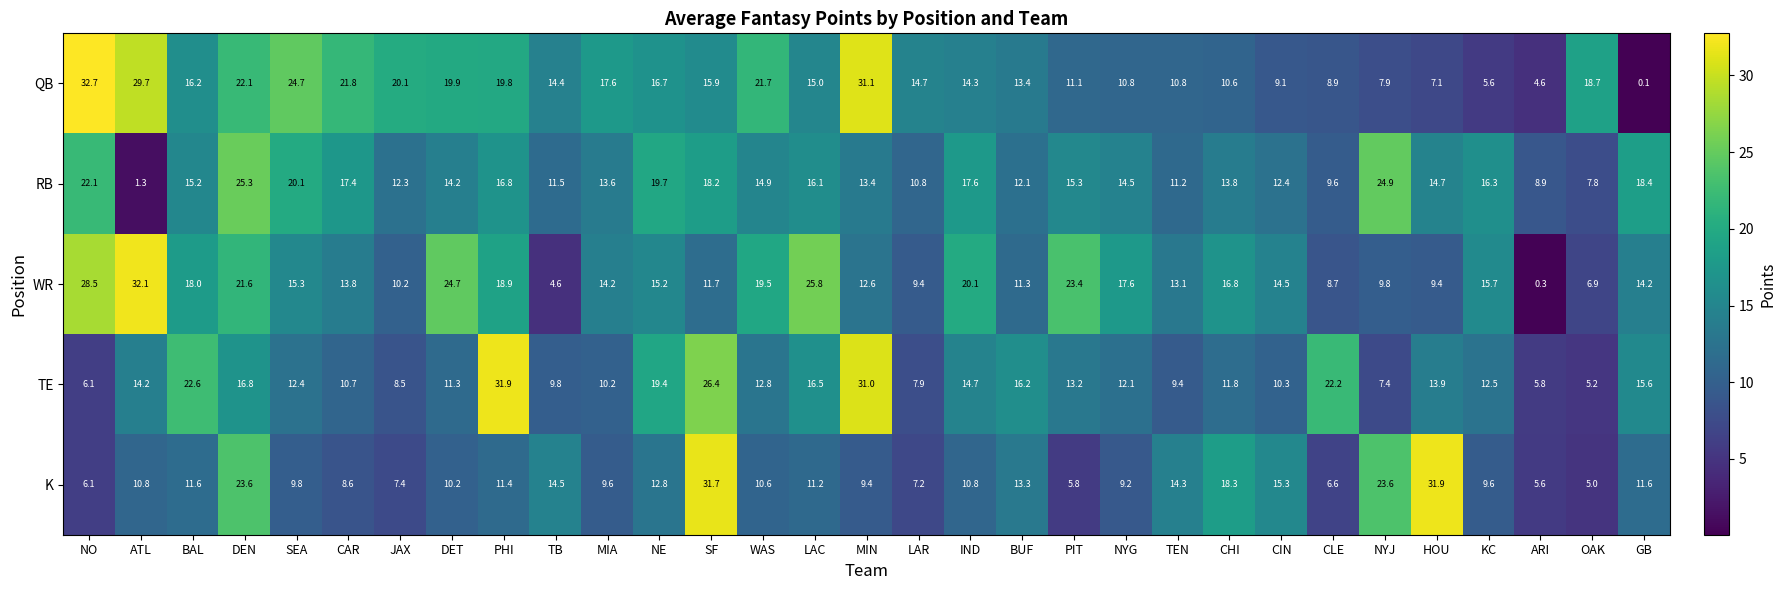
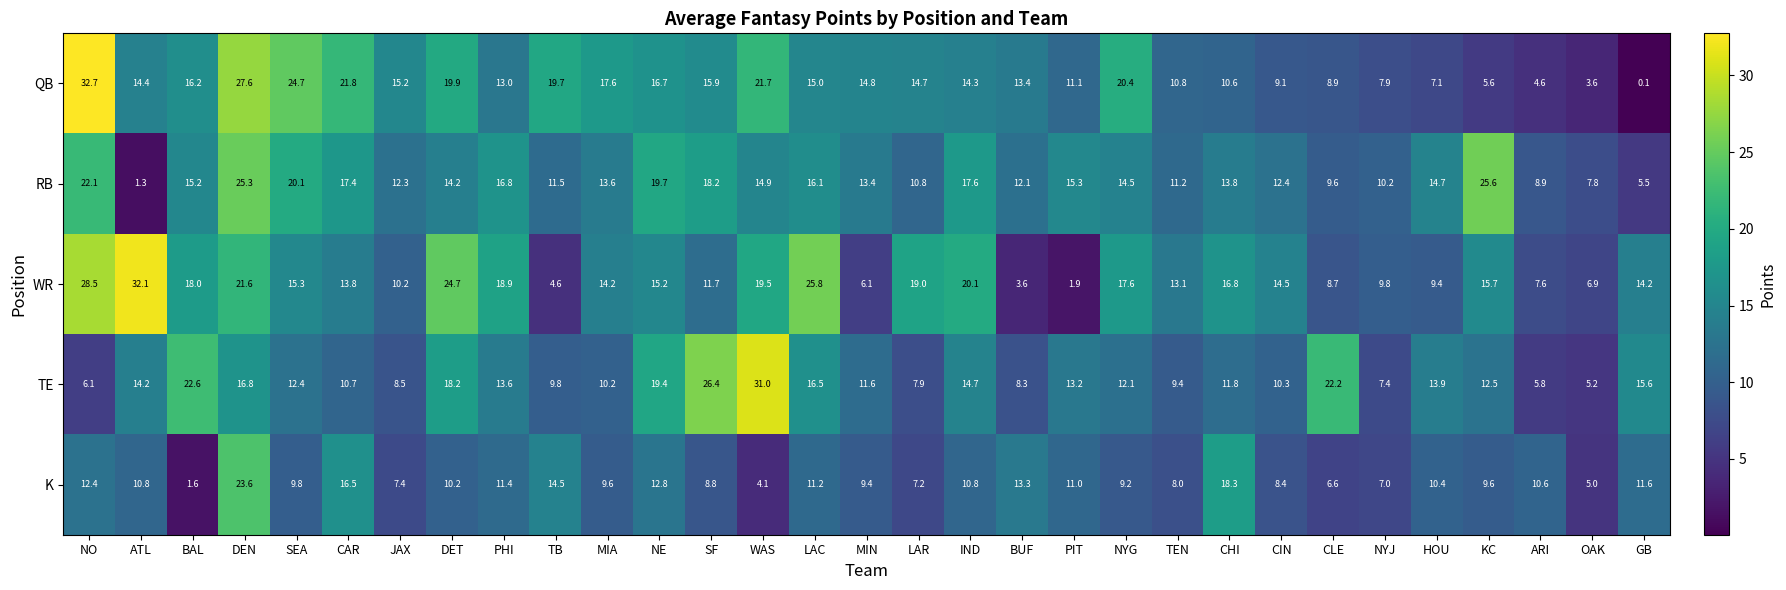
  {
    "QB": {
      "NO": 32.7,
-     "ATL": 29.7,
+     "ATL": 14.4,
      "BAL": 16.2,
-     "DEN": 22.1,
+     "DEN": 27.6,
      "SEA": 24.7,
      "CAR": 21.8,
-     "JAX": 20.1,
+     "JAX": 15.2,
      "DET": 19.9,
-     "PHI": 19.8,
-     "TB": 14.4,
+     "PHI": 13.0,
+     "TB": 19.7,
      "MIA": 17.6,
      "NE": 16.7,
      "SF": 15.9,
      "WAS": 21.7,
      "LAC": 15.0,
-     "MIN": 31.1,
+     "MIN": 14.8,
      "LAR": 14.7,
      "IND": 14.3,
      "BUF": 13.4,
      "PIT": 11.1,
-     "NYG": 10.8,
+     "NYG": 20.4,
      "TEN": 10.8,
      "CHI": 10.6,
      "CIN": 9.1,
      "CLE": 8.9,
      "NYJ": 7.9,
      "HOU": 7.1,
      "KC": 5.6,
      "ARI": 4.6,
-     "OAK": 18.7,
+     "OAK": 3.6,
      "GB": 0.1
    },
    "RB": {
      "NO": 22.1,
      "ATL": 1.3,
      "BAL": 15.2,
      "DEN": 25.3,
      "SEA": 20.1,
      "CAR": 17.4,
      "JAX": 12.3,
      "DET": 14.2,
      "PHI": 16.8,
      "TB": 11.5,
      "MIA": 13.6,
      "NE": 19.7,
      "SF": 18.2,
      "WAS": 14.9,
      "LAC": 16.1,
      "MIN": 13.4,
      "LAR": 10.8,
      "IND": 17.6,
      "BUF": 12.1,
      "PIT": 15.3,
      "NYG": 14.5,
      "TEN": 11.2,
      "CHI": 13.8,
      "CIN": 12.4,
      "CLE": 9.6,
-     "NYJ": 24.9,
+     "NYJ": 10.2,
      "HOU": 14.7,
-     "KC": 16.3,
+     "KC": 25.6,
      "ARI": 8.9,
      "OAK": 7.8,
-     "GB": 18.4
+     "GB": 5.5
    },
    "WR": {
      "NO": 28.5,
      "ATL": 32.1,
      "BAL": 18.0,
      "DEN": 21.6,
      "SEA": 15.3,
      "CAR": 13.8,
      "JAX": 10.2,
      "DET": 24.7,
      "PHI": 18.9,
      "TB": 4.6,
      "MIA": 14.2,
      "NE": 15.2,
      "SF": 11.7,
      "WAS": 19.5,
      "LAC": 25.8,
-     "MIN": 12.6,
-     "LAR": 9.4,
+     "MIN": 6.1,
+     "LAR": 19.0,
      "IND": 20.1,
-     "BUF": 11.3,
-     "PIT": 23.4,
+     "BUF": 3.6,
+     "PIT": 1.9,
      "NYG": 17.6,
      "TEN": 13.1,
      "CHI": 16.8,
      "CIN": 14.5,
      "CLE": 8.7,
      "NYJ": 9.8,
      "HOU": 9.4,
      "KC": 15.7,
-     "ARI": 0.3,
+     "ARI": 7.6,
      "OAK": 6.9,
      "GB": 14.2
    },
    "TE": {
      "NO": 6.1,
      "ATL": 14.2,
      "BAL": 22.6,
      "DEN": 16.8,
      "SEA": 12.4,
      "CAR": 10.7,
      "JAX": 8.5,
-     "DET": 11.3,
-     "PHI": 31.9,
+     "DET": 18.2,
+     "PHI": 13.6,
      "TB": 9.8,
      "MIA": 10.2,
      "NE": 19.4,
      "SF": 26.4,
-     "WAS": 12.8,
+     "WAS": 31.0,
      "LAC": 16.5,
-     "MIN": 31.0,
+     "MIN": 11.6,
      "LAR": 7.9,
      "IND": 14.7,
-     "BUF": 16.2,
+     "BUF": 8.3,
      "PIT": 13.2,
      "NYG": 12.1,
      "TEN": 9.4,
      "CHI": 11.8,
      "CIN": 10.3,
      "CLE": 22.2,
      "NYJ": 7.4,
      "HOU": 13.9,
      "KC": 12.5,
      "ARI": 5.8,
      "OAK": 5.2,
      "GB": 15.6
    },
    "K": {
-     "NO": 6.1,
+     "NO": 12.4,
      "ATL": 10.8,
-     "BAL": 11.6,
+     "BAL": 1.6,
      "DEN": 23.6,
      "SEA": 9.8,
-     "CAR": 8.6,
+     "CAR": 16.5,
      "JAX": 7.4,
      "DET": 10.2,
      "PHI": 11.4,
      "TB": 14.5,
      "MIA": 9.6,
      "NE": 12.8,
-     "SF": 31.7,
-     "WAS": 10.6,
+     "SF": 8.8,
+     "WAS": 4.1,
      "LAC": 11.2,
      "MIN": 9.4,
      "LAR": 7.2,
      "IND": 10.8,
      "BUF": 13.3,
-     "PIT": 5.8,
+     "PIT": 11.0,
      "NYG": 9.2,
-     "TEN": 14.3,
+     "TEN": 8.0,
      "CHI": 18.3,
-     "CIN": 15.3,
+     "CIN": 8.4,
      "CLE": 6.6,
-     "NYJ": 23.6,
-     "HOU": 31.9,
+     "NYJ": 7.0,
+     "HOU": 10.4,
      "KC": 9.6,
-     "ARI": 5.6,
+     "ARI": 10.6,
      "OAK": 5.0,
      "GB": 11.6
    }
  }
